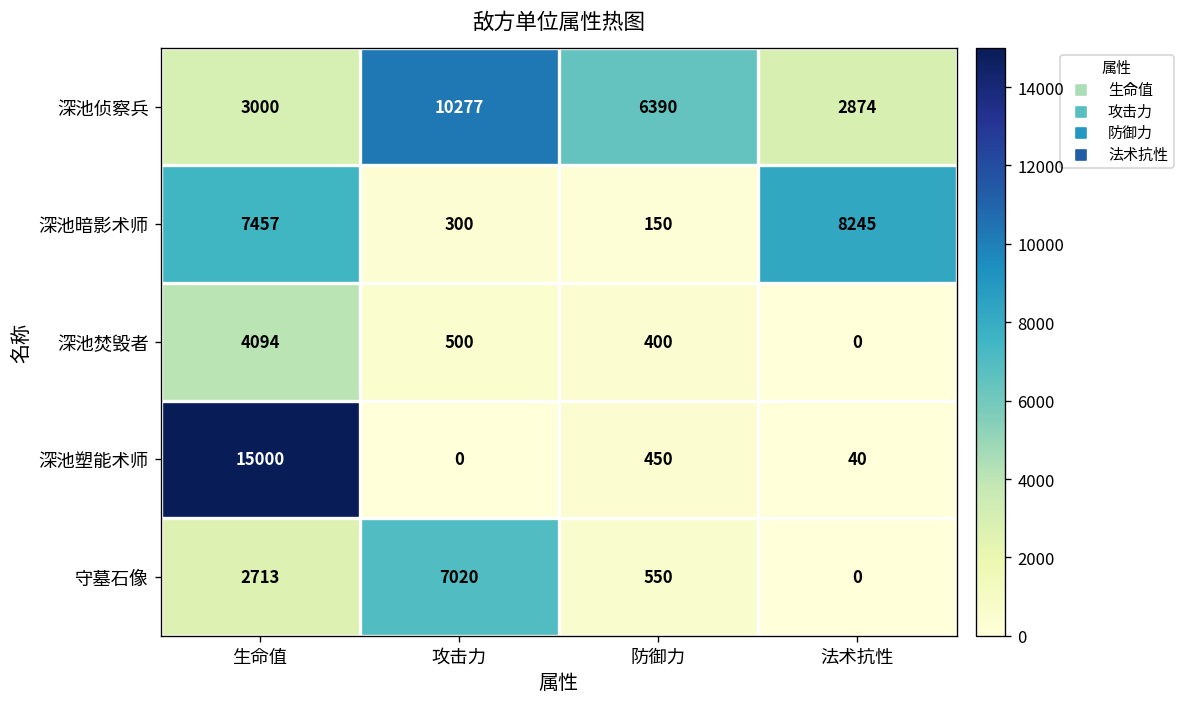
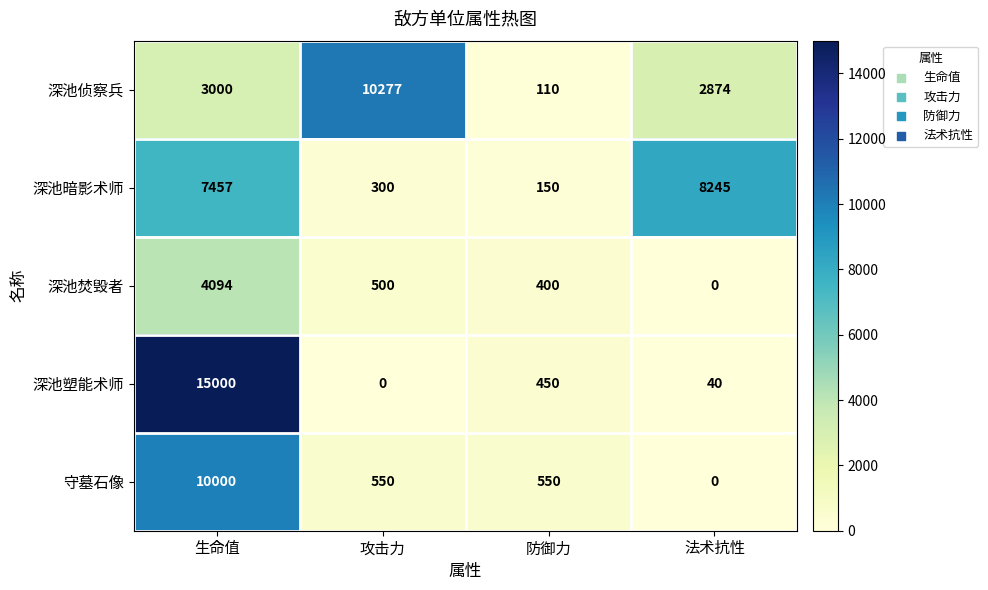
  {
    "深池侦察兵": {
      "生命值": 3000,
      "攻击力": 10277,
-     "防御力": 6390,
+     "防御力": 110,
      "法术抗性": 2874
    },
    "深池暗影术师": {
      "生命值": 7457,
      "攻击力": 300,
      "防御力": 150,
      "法术抗性": 8245
    },
    "深池焚毁者": {
      "生命值": 4094,
      "攻击力": 500,
      "防御力": 400,
      "法术抗性": 0
    },
    "深池塑能术师": {
      "生命值": 15000,
      "攻击力": 0,
      "防御力": 450,
      "法术抗性": 40
    },
    "守墓石像": {
-     "生命值": 2713,
-     "攻击力": 7020,
+     "生命值": 10000,
+     "攻击力": 550,
      "防御力": 550,
      "法术抗性": 0
    }
  }
